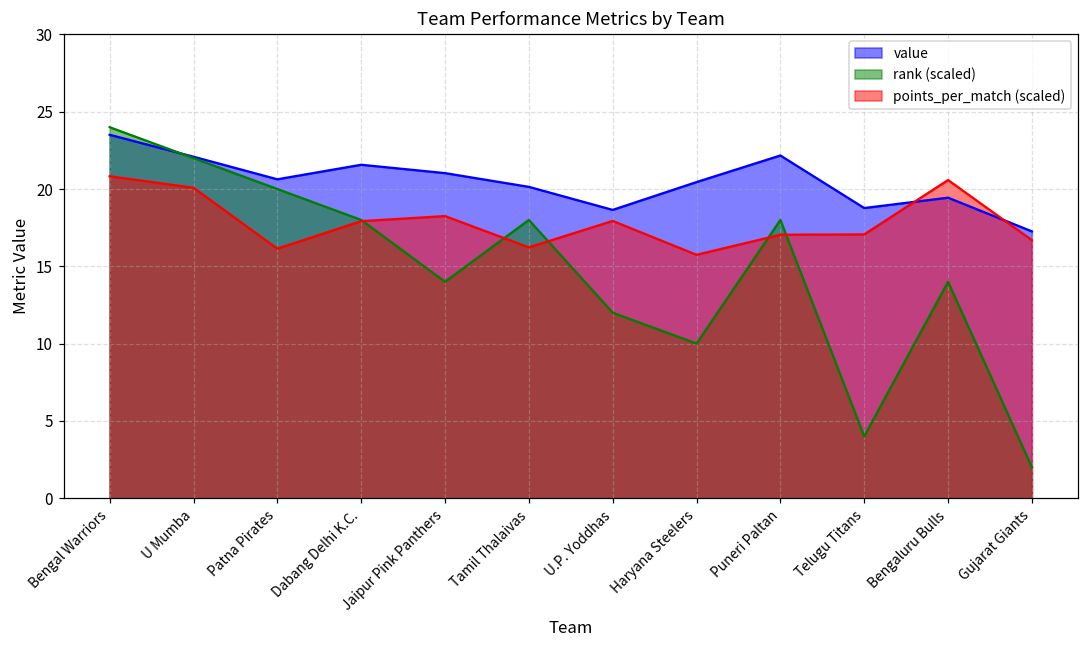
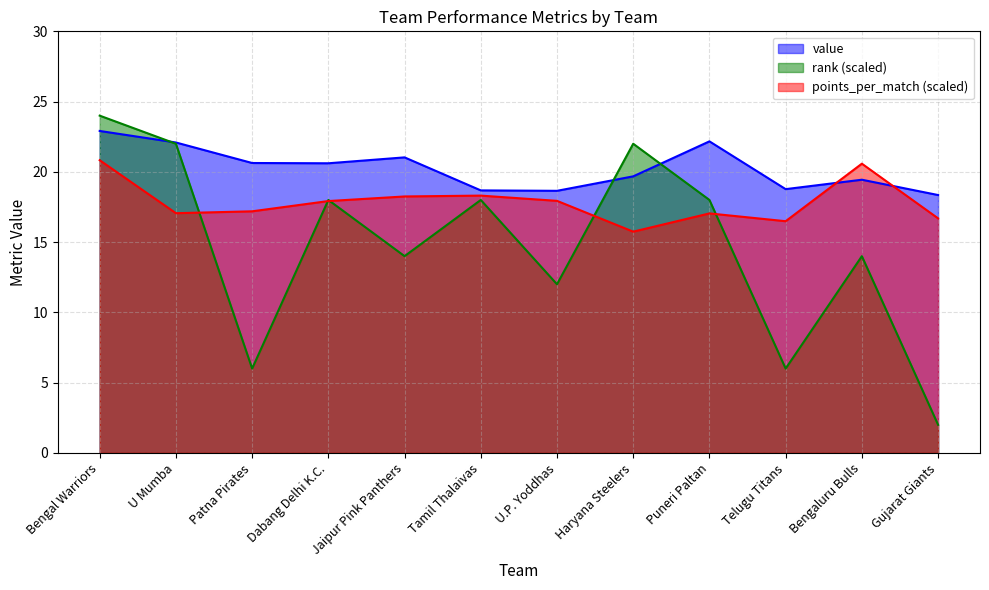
  {
    "value": {
-     "Bengal Warriors": 23.5,
+     "Bengal Warriors": 22.9,
      "Patna Pirates": 20.6,
-     "Dabang Delhi K.C.": 21.6,
+     "Dabang Delhi K.C.": 20.6,
      "Jaipur Pink Panthers": 21.0,
-     "Tamil Thalaivas": 20.1,
+     "Tamil Thalaivas": 18.7,
      "U.P. Yoddhas": 18.7,
-     "Haryana Steelers": 20.5,
+     "Haryana Steelers": 19.7,
      "Puneri Paltan": 22.2,
      "Telugu Titans": 18.8,
      "Bengaluru Bulls": 19.4,
-     "Gujarat Giants": 17.3
+     "Gujarat Giants": 18.4
    },
    "rank (scaled)": {
      "Bengal Warriors": 24.0,
-     "Patna Pirates": 20.0,
+     "Patna Pirates": 6.0,
      "Jaipur Pink Panthers": 14.0,
      "Tamil Thalaivas": 18.0,
      "U.P. Yoddhas": 12.0,
-     "Haryana Steelers": 10.0,
+     "Haryana Steelers": 22.0,
      "Puneri Paltan": 18.0,
-     "Telugu Titans": 4.0,
+     "Telugu Titans": 6.0,
      "Bengaluru Bulls": 14.0,
      "Gujarat Giants": 2.0
    },
    "points_per_match (scaled)": {
      "Bengal Warriors": 20.8,
-     "U Mumba": 20.1,
-     "Patna Pirates": 16.1,
+     "U Mumba": 17.1,
+     "Patna Pirates": 17.2,
      "Jaipur Pink Panthers": 18.2,
-     "Tamil Thalaivas": 16.2,
+     "Tamil Thalaivas": 18.3,
      "U.P. Yoddhas": 17.9,
      "Haryana Steelers": 15.7,
      "Puneri Paltan": 17.0,
-     "Telugu Titans": 17.1,
+     "Telugu Titans": 16.5,
      "Bengaluru Bulls": 20.6,
      "Gujarat Giants": 16.7
    }
  }
